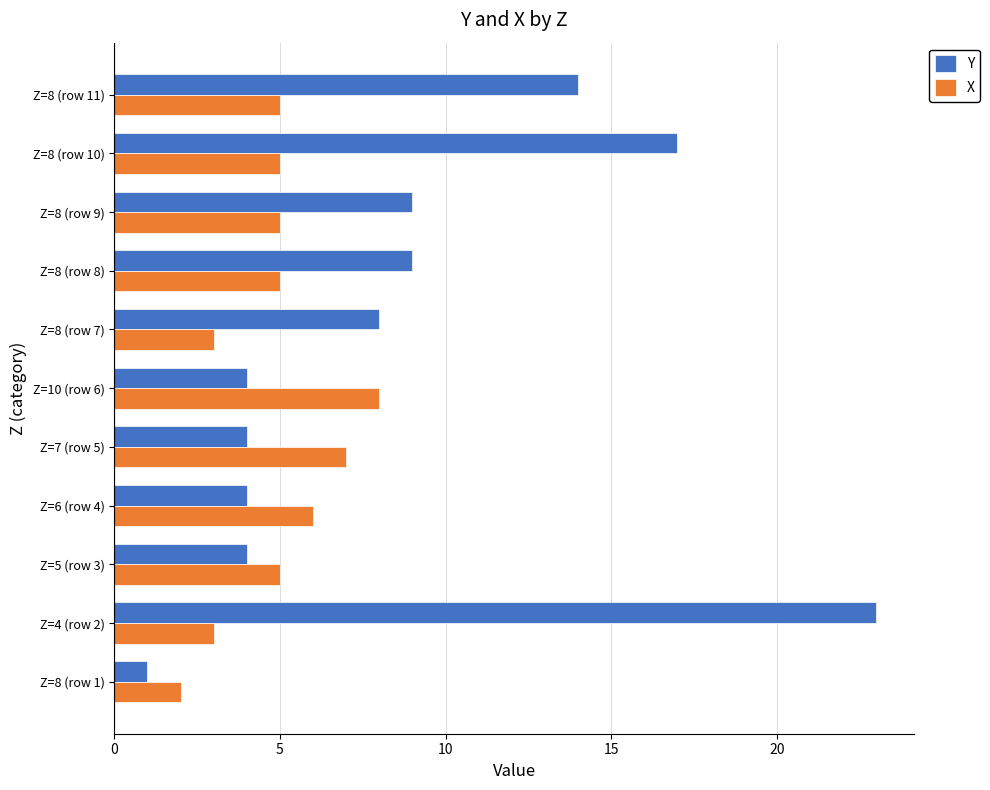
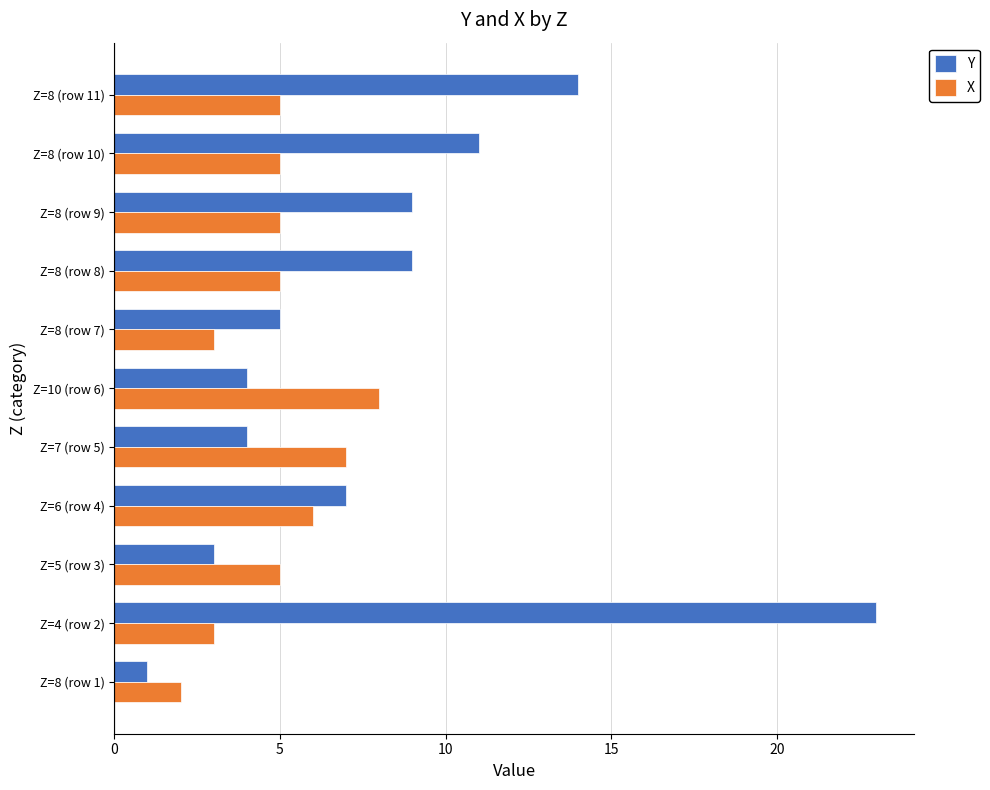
  {
    "Y": {
      "Z=8 (row 11)": 14,
-     "Z=8 (row 10)": 17,
+     "Z=8 (row 10)": 11,
      "Z=8 (row 9)": 9,
      "Z=8 (row 8)": 9,
-     "Z=8 (row 7)": 8,
+     "Z=8 (row 7)": 5,
      "Z=10 (row 6)": 4,
      "Z=7 (row 5)": 4,
-     "Z=6 (row 4)": 4,
-     "Z=5 (row 3)": 4,
+     "Z=6 (row 4)": 7,
+     "Z=5 (row 3)": 3,
      "Z=4 (row 2)": 23,
      "Z=8 (row 1)": 1
    },
    "X": {
      "Z=8 (row 11)": 5,
      "Z=8 (row 10)": 5,
      "Z=8 (row 9)": 5,
      "Z=8 (row 8)": 5,
      "Z=8 (row 7)": 3,
      "Z=10 (row 6)": 8,
      "Z=7 (row 5)": 7,
      "Z=6 (row 4)": 6,
      "Z=5 (row 3)": 5,
      "Z=4 (row 2)": 3,
      "Z=8 (row 1)": 2
    }
  }
